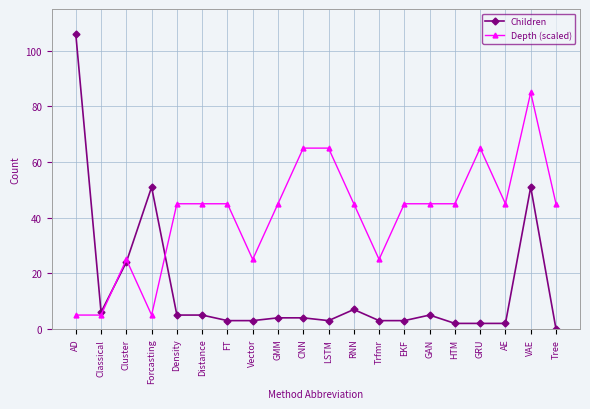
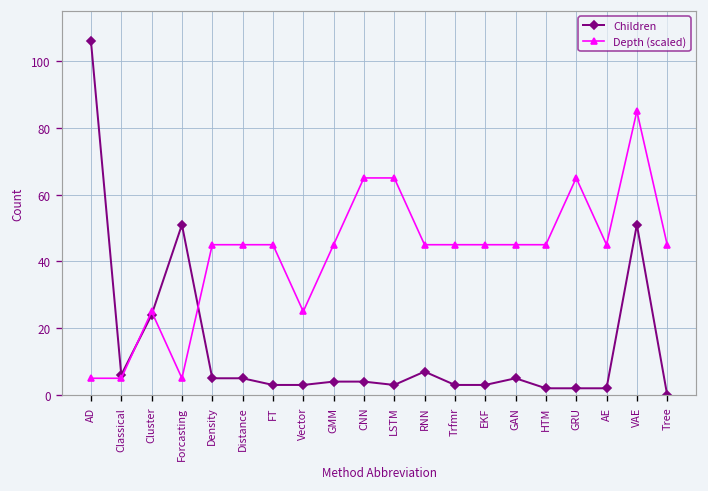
  {
    "Children": {
      "AD": 106,
      "Classical": 6,
      "Cluster": 24,
      "Forcasting": 51,
      "Density": 5,
      "Distance": 5,
      "FT": 3,
      "Vector": 3,
      "GMM": 4,
      "CNN": 4,
      "LSTM": 3,
      "RNN": 7,
      "Trfmr": 3,
      "EKF": 3,
      "GAN": 5,
      "HTM": 2,
      "GRU": 2,
      "AE": 2,
      "VAE": 51,
      "Tree": 0
    },
    "Depth (scaled)": {
      "AD": 5,
      "Classical": 5,
      "Cluster": 25,
      "Forcasting": 5,
      "Density": 45,
      "Distance": 45,
      "FT": 45,
      "Vector": 25,
      "GMM": 45,
      "CNN": 65,
      "LSTM": 65,
      "RNN": 45,
-     "Trfmr": 25,
+     "Trfmr": 45,
      "EKF": 45,
      "GAN": 45,
      "HTM": 45,
      "GRU": 65,
      "AE": 45,
      "VAE": 85,
      "Tree": 45
    }
  }
